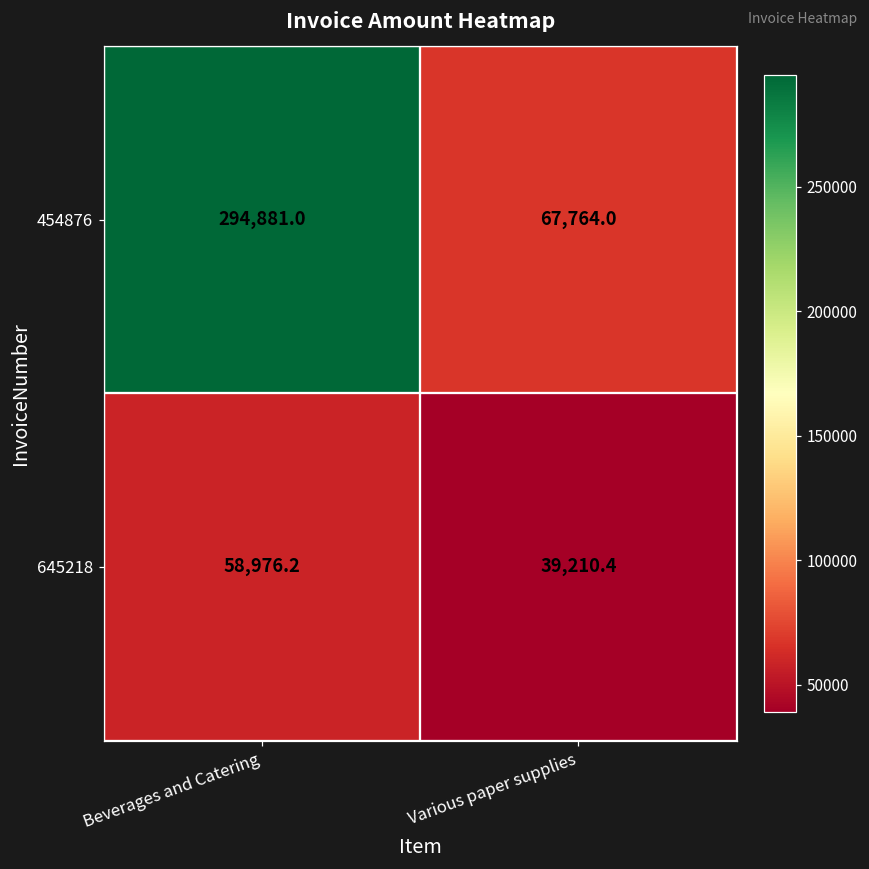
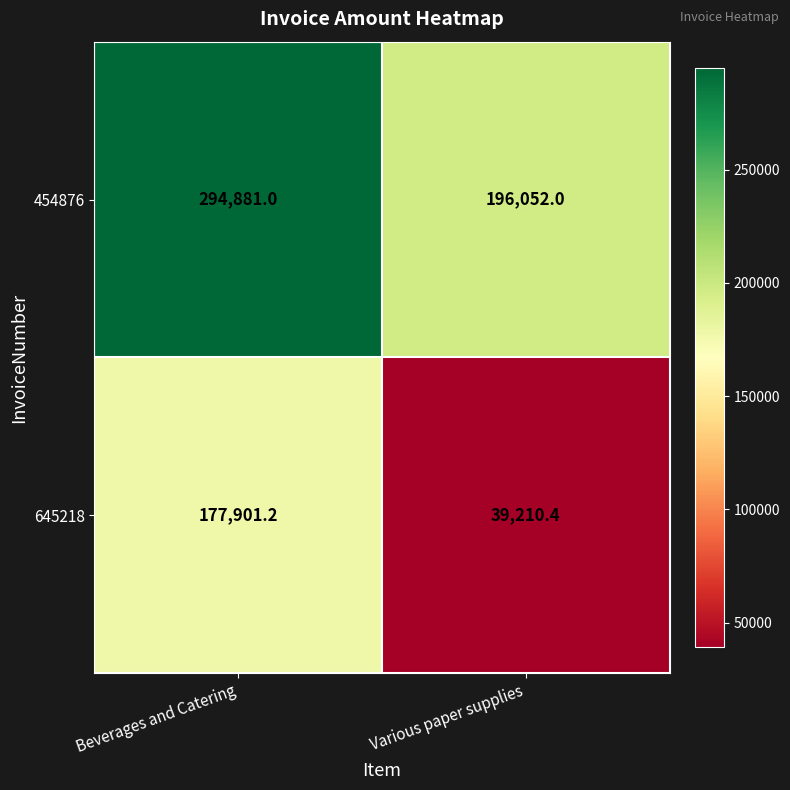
  {
    "454876": {
      "Beverages and Catering": "294,881.0",
-     "Various paper supplies": "67,764.0"
+     "Various paper supplies": "196,052.0"
    },
    "645218": {
-     "Beverages and Catering": "58,976.2",
+     "Beverages and Catering": "177,901.2",
      "Various paper supplies": "39,210.4"
    }
  }
